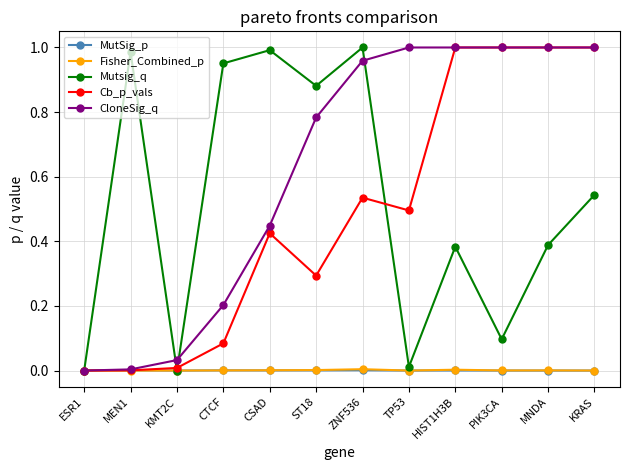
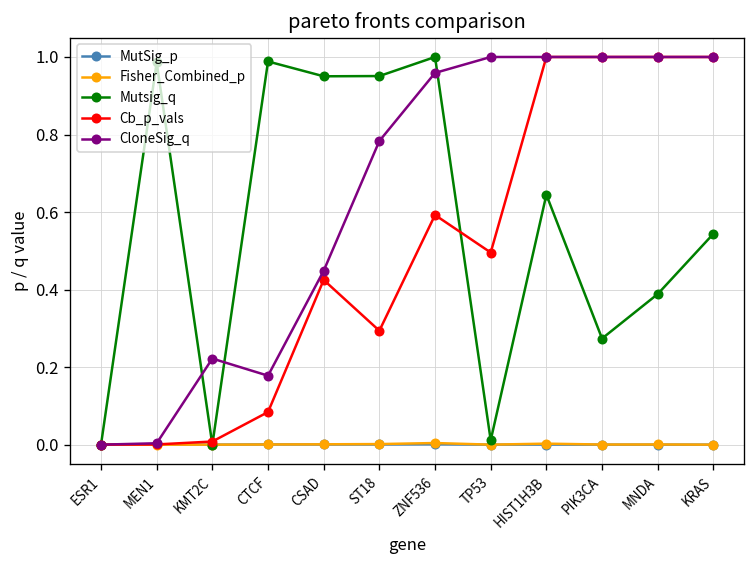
  {
    "Mutsig_q": {
-     "CTCF": 0.95,
-     "CSAD": 0.99,
-     "ST18": 0.88,
+     "CTCF": 0.99,
+     "CSAD": 0.95,
+     "ST18": 0.95,
      "ZNF536": 1.00,
      "TP53": 0.01,
-     "HIST1H3B": 0.38,
-     "PIK3CA": 0.10,
+     "HIST1H3B": 0.64,
+     "PIK3CA": 0.27,
      "MNDA": 0.39,
      "KRAS": 0.54
    },
    "Cb_p_vals": {
      "KMT2C": 0.01,
      "CTCF": 0.08,
      "CSAD": 0.42,
      "ST18": 0.29,
-     "ZNF536": 0.54,
+     "ZNF536": 0.59,
      "TP53": 0.50
    },
    "CloneSig_q": {
-     "KMT2C": 0.03,
-     "CTCF": 0.20,
+     "KMT2C": 0.22,
+     "CTCF": 0.18,
      "CSAD": 0.45,
      "ST18": 0.78,
      "ZNF536": 0.96,
      "TP53": 1.00
    }
  }
